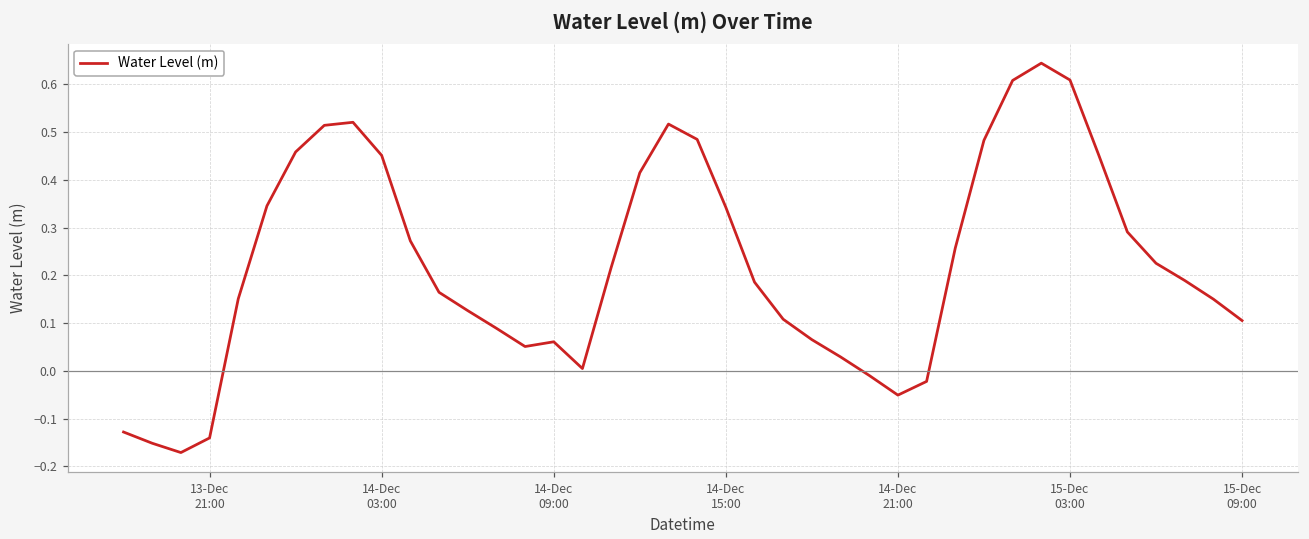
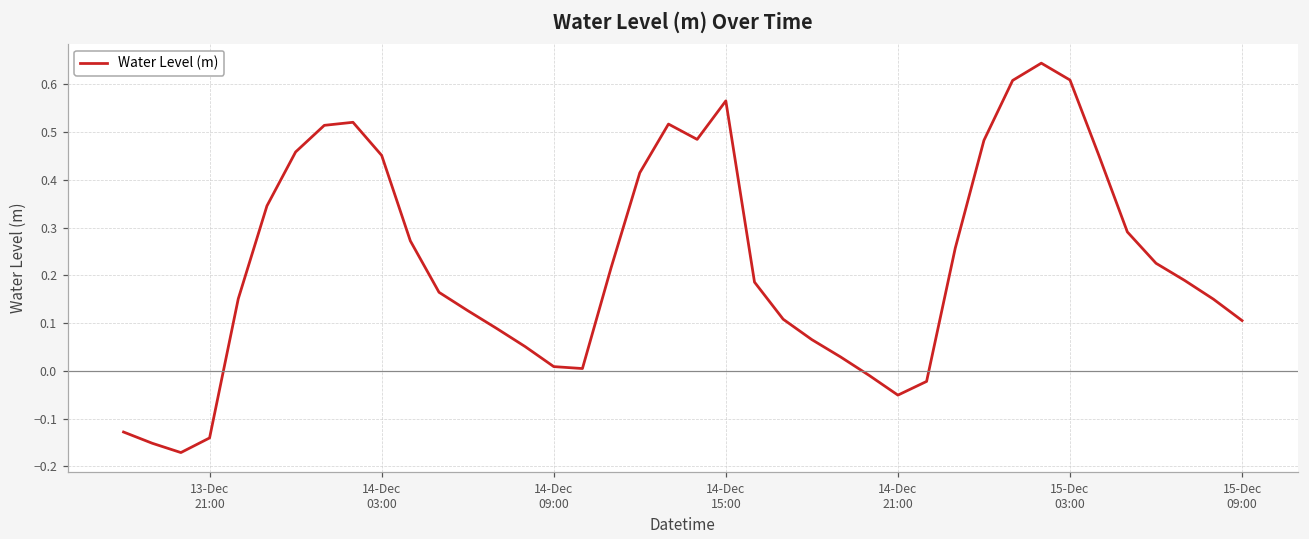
  {
    "13-Dec 21:00": -0.14,
    "14-Dec 03:00": 0.45,
-   "14-Dec 09:00": 0.06,
-   "14-Dec 15:00": 0.34,
+   "14-Dec 09:00": 0.01,
+   "14-Dec 15:00": 0.57,
    "14-Dec 21:00": -0.05,
    "15-Dec 03:00": 0.61,
    "15-Dec 09:00": 0.11
  }
